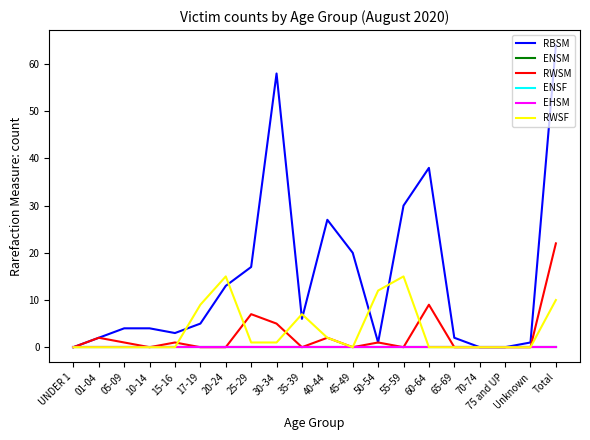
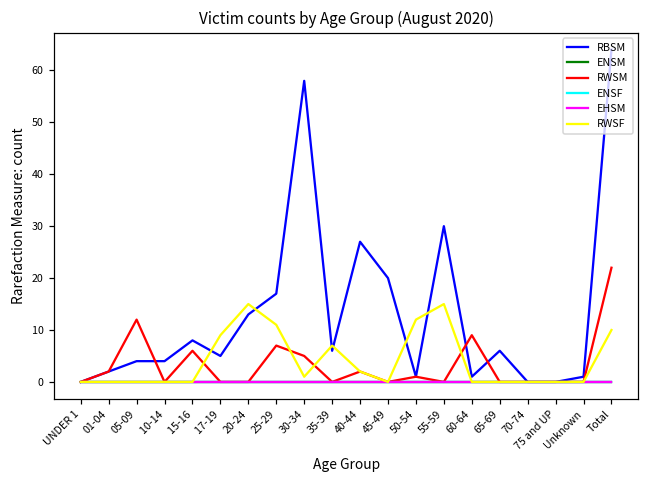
  {
    "RBSM": {
      "05-09": 4,
      "10-14": 4,
-     "15-16": 3,
+     "15-16": 8,
      "17-19": 5,
      "20-24": 13,
      "25-29": 17,
      "30-34": 58,
      "35-39": 6,
      "40-44": 27,
      "45-49": 20,
      "55-59": 30,
-     "60-64": 38,
-     "65-69": 2,
+     "60-64": 1,
+     "65-69": 6,
      "Unknown": 1
    },
    "EHSM": {
      "25-29": 0,
      "30-34": 0,
      "40-44": 0,
      "50-54": 0,
      "Total": 0
    },
    "RWSM": {
-     "05-09": 1,
-     "15-16": 1,
+     "05-09": 12,
+     "15-16": 6,
      "25-29": 7,
      "30-34": 5,
      "60-64": 9,
      "Total": 22
    },
    "RWSF": {
      "17-19": 9,
      "20-24": 15,
-     "25-29": 1,
+     "25-29": 11,
      "30-34": 1,
      "35-39": 7,
      "50-54": 12,
      "55-59": 15,
      "Total": 10
    }
  }
